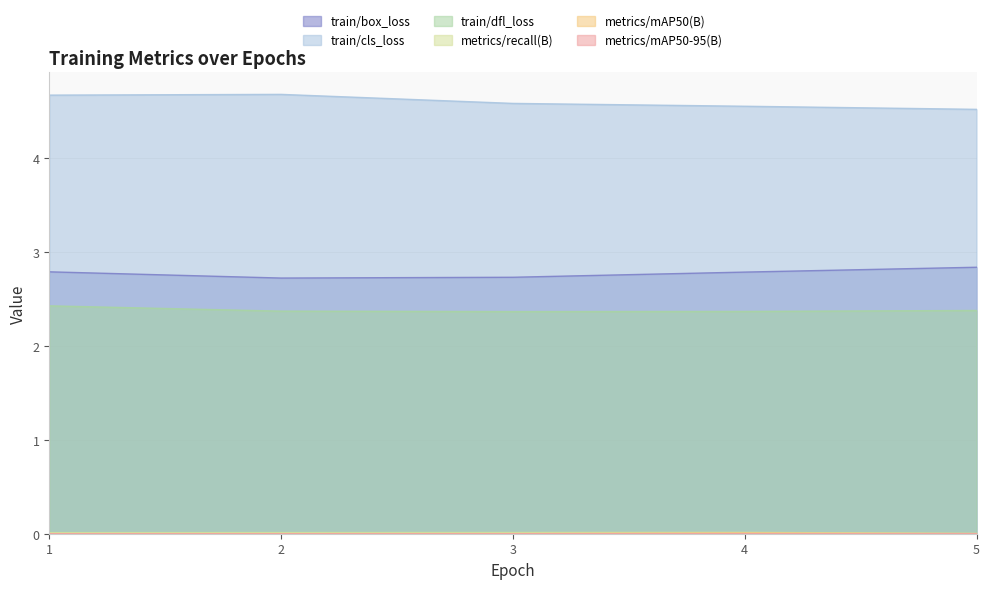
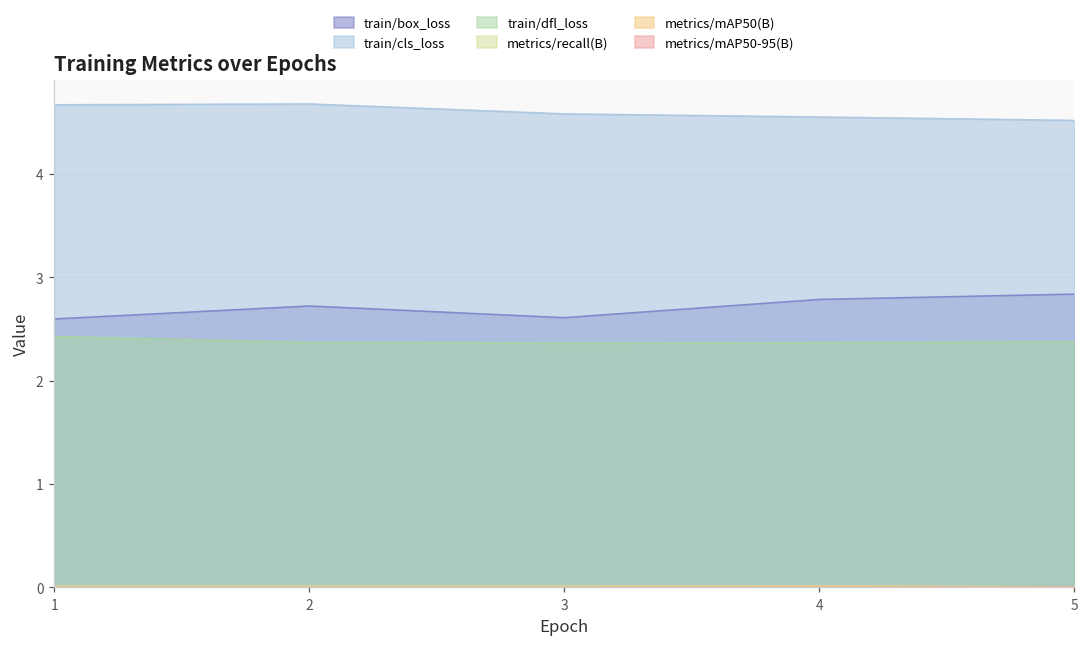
  {
    "train/box_loss": {
-     "1": 2.8,
+     "1": 2.6,
      "2": 2.7,
-     "3": 2.7,
+     "3": 2.6,
      "4": 2.8,
      "5": 2.8
    }
  }
